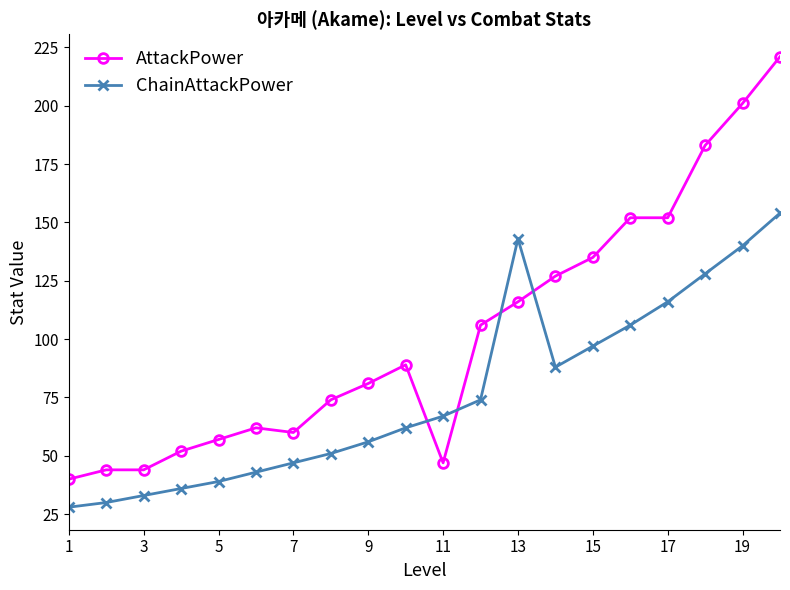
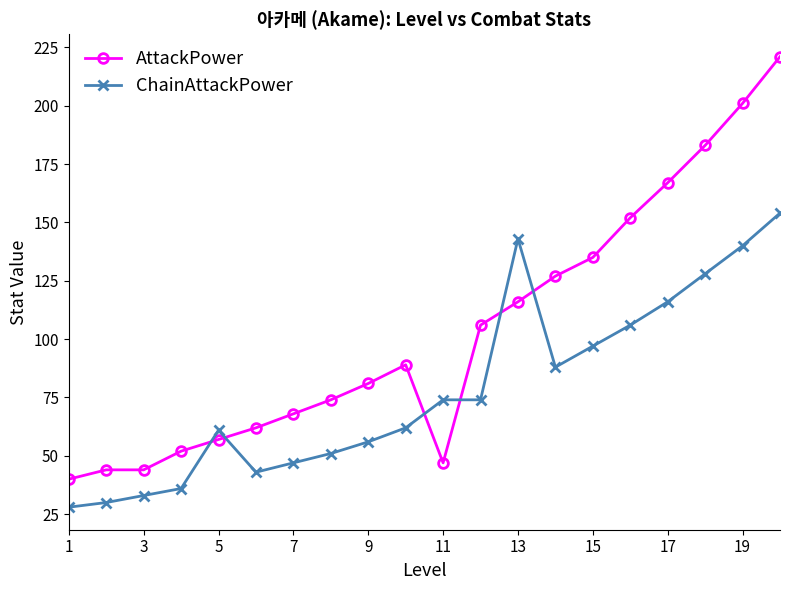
  {
    "AttackPower": {
      "1": 40,
      "3": 44,
      "5": 57,
-     "7": 60,
+     "7": 68,
      "9": 81,
      "11": 47,
      "13": 116,
      "15": 135,
-     "17": 152,
+     "17": 167,
      "19": 201
    },
    "ChainAttackPower": {
      "1": 28,
      "3": 33,
-     "5": 39,
+     "5": 61,
      "7": 47,
      "9": 56,
-     "11": 67,
+     "11": 74,
      "13": 143,
      "15": 97,
      "17": 116,
      "19": 140
    }
  }
